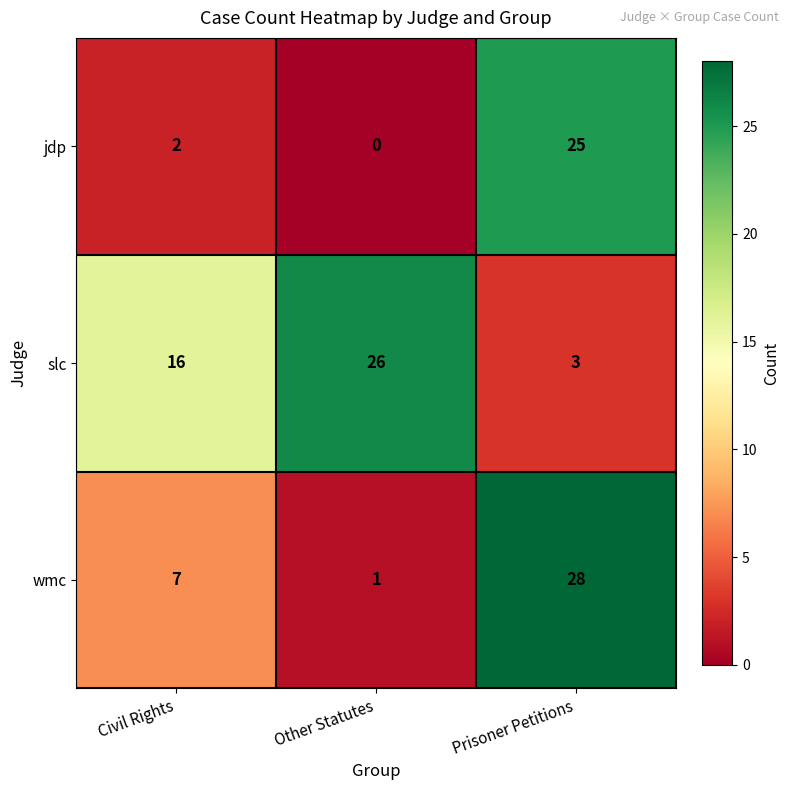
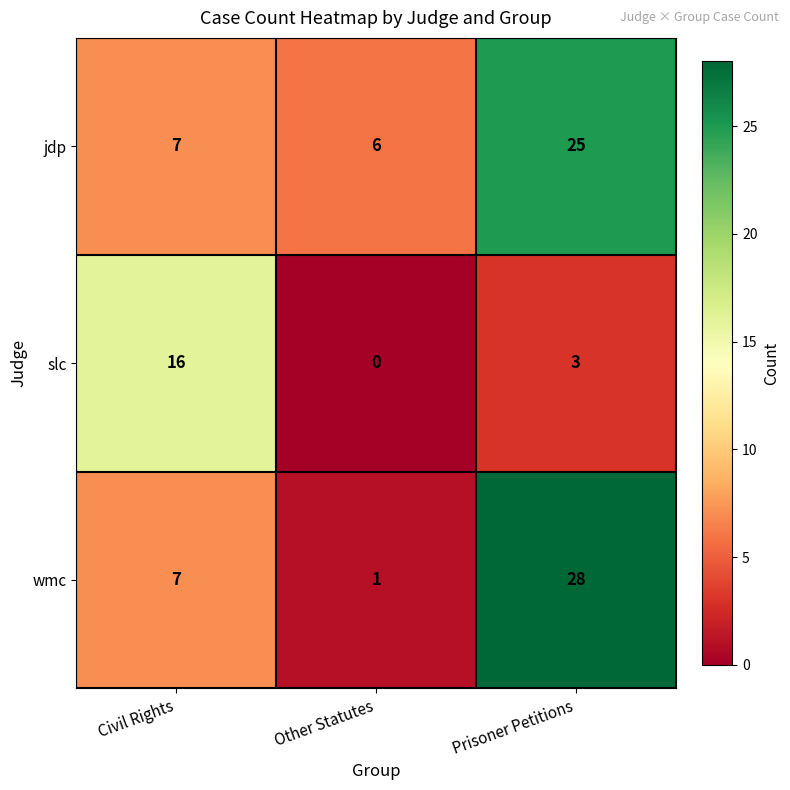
  {
    "jdp": {
-     "Civil Rights": 2,
-     "Other Statutes": 0,
+     "Civil Rights": 7,
+     "Other Statutes": 6,
      "Prisoner Petitions": 25
    },
    "slc": {
      "Civil Rights": 16,
-     "Other Statutes": 26,
+     "Other Statutes": 0,
      "Prisoner Petitions": 3
    },
    "wmc": {
      "Civil Rights": 7,
      "Other Statutes": 1,
      "Prisoner Petitions": 28
    }
  }
